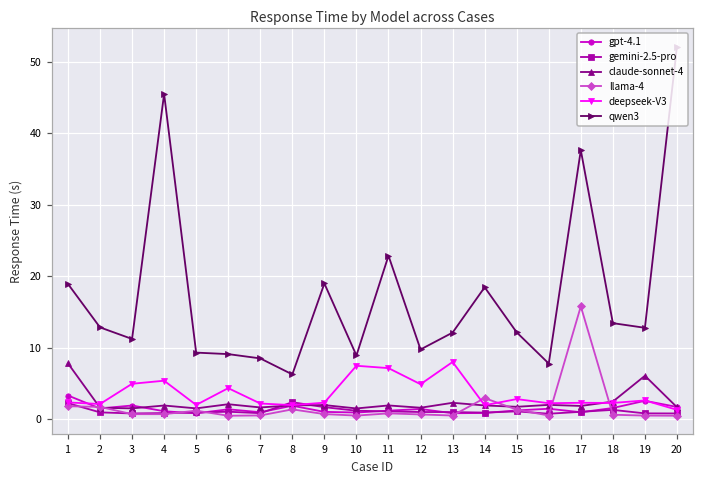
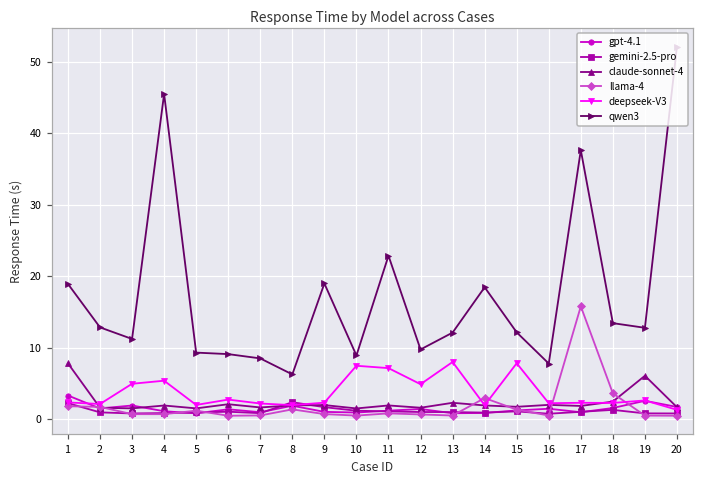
  {
    "llama-4": {
      "1": 2,
      "6": 0,
      "8": 1,
      "10": 1,
      "14": 3,
      "17": 16,
-     "18": 1
+     "18": 4
    },
    "deepseek-V3": {
      "2": 2,
      "3": 5,
      "4": 5,
      "5": 2,
-     "6": 4,
+     "6": 3,
      "7": 2,
      "10": 7,
      "11": 7,
      "12": 5,
      "13": 8,
-     "15": 3,
+     "15": 8,
      "17": 2
    }
  }
